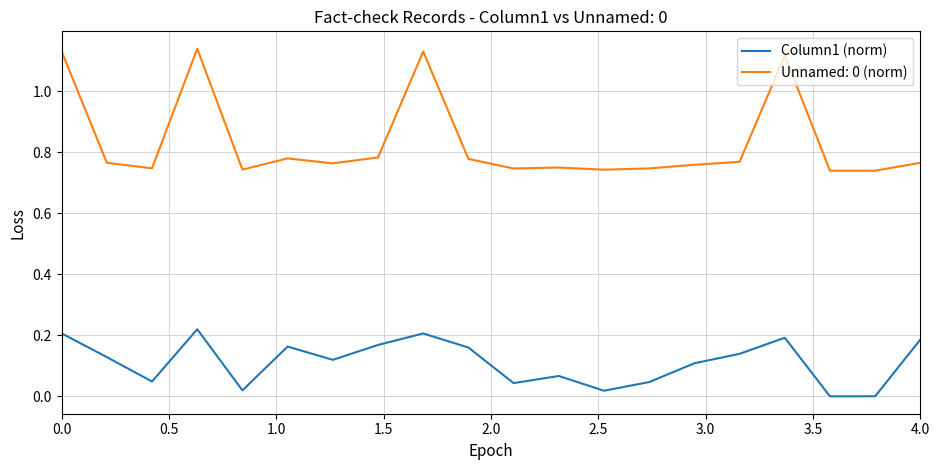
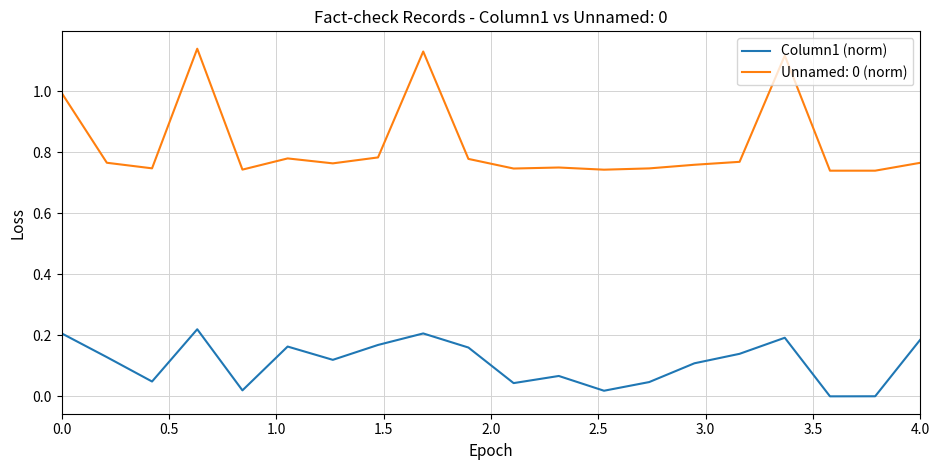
  {
    "Column1 (norm)": {
      "0.0": 0.21,
      "4.0": 0.19
    },
    "Unnamed: 0 (norm)": {
-     "0.0": 1.13,
+     "0.0": 1.00,
      "4.0": 0.77
    }
  }
